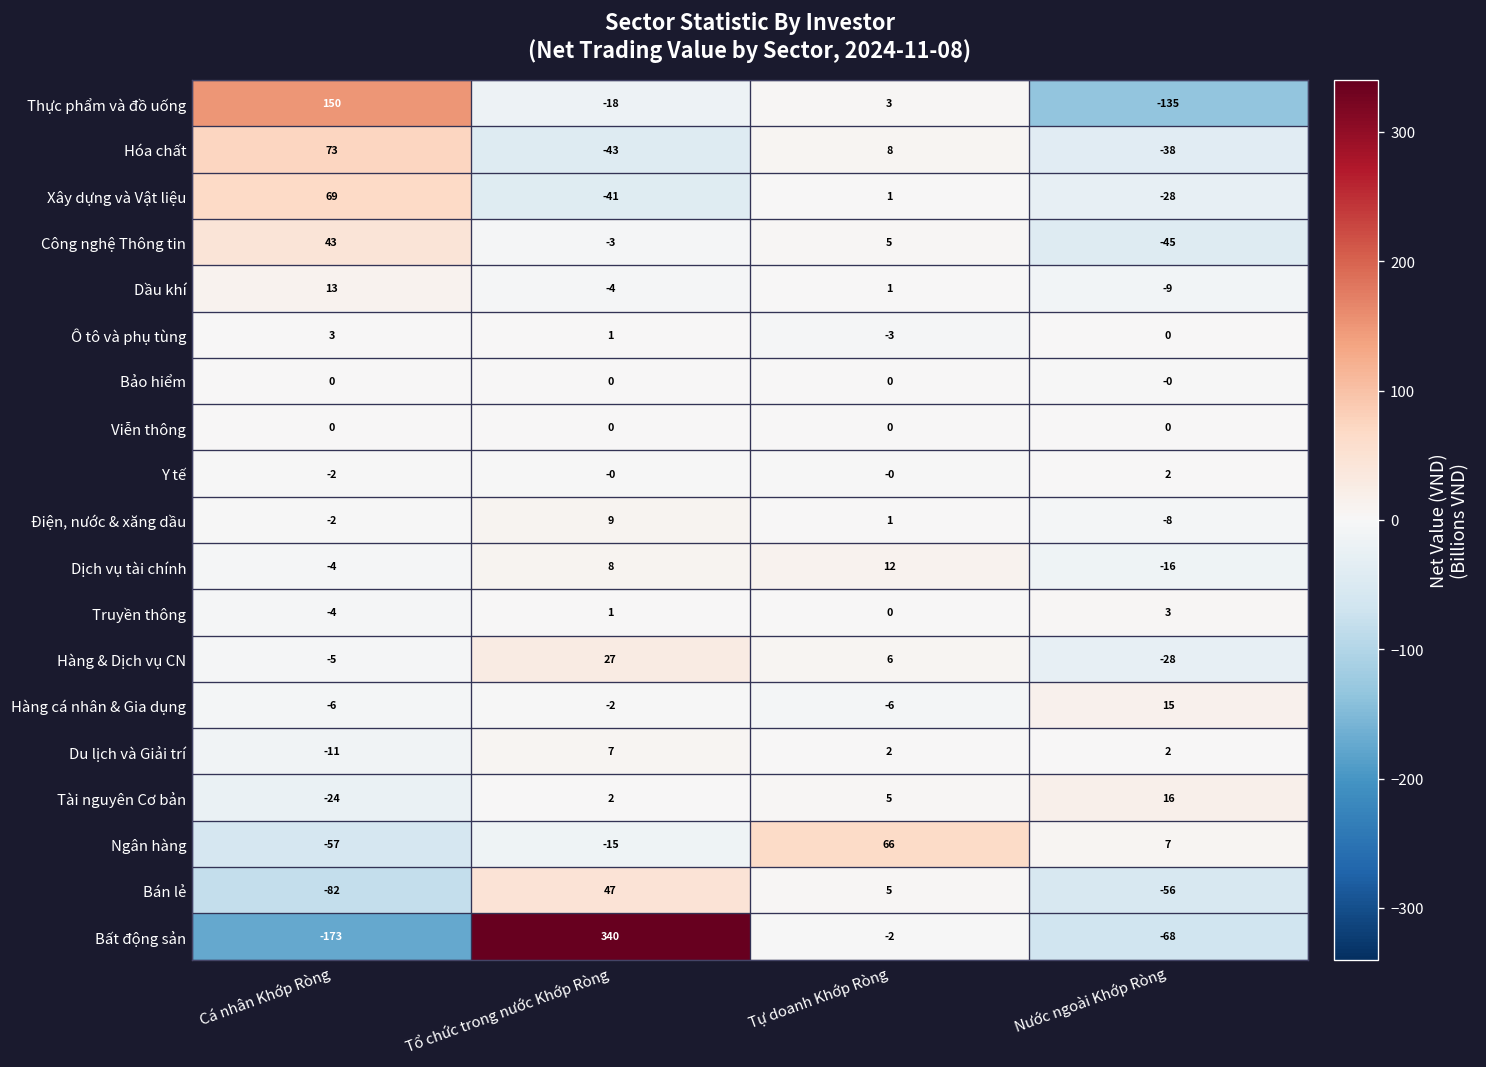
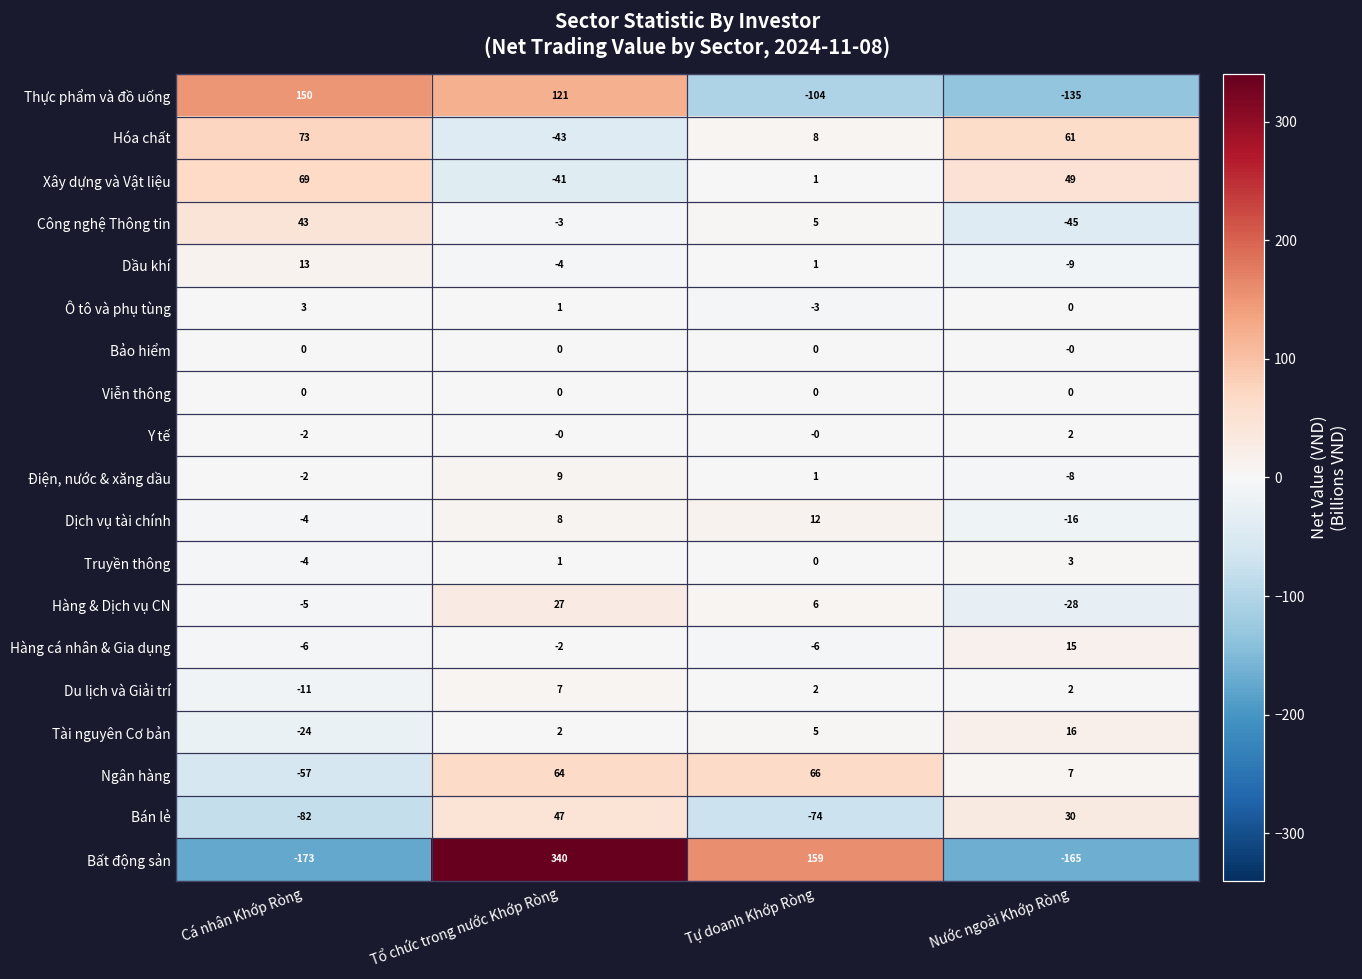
  {
    "Thực phẩm và đồ uống": {
      "Cá nhân Khớp Ròng": 150,
-     "Tổ chức trong nước Khớp Ròng": -18,
-     "Tự doanh Khớp Ròng": 3,
+     "Tổ chức trong nước Khớp Ròng": 121,
+     "Tự doanh Khớp Ròng": -104,
      "Nước ngoài Khớp Ròng": -135
    },
    "Hóa chất": {
      "Cá nhân Khớp Ròng": 73,
      "Tổ chức trong nước Khớp Ròng": -43,
      "Tự doanh Khớp Ròng": 8,
-     "Nước ngoài Khớp Ròng": -38
+     "Nước ngoài Khớp Ròng": 61
    },
    "Xây dựng và Vật liệu": {
      "Cá nhân Khớp Ròng": 69,
      "Tổ chức trong nước Khớp Ròng": -41,
      "Tự doanh Khớp Ròng": 1,
-     "Nước ngoài Khớp Ròng": -28
+     "Nước ngoài Khớp Ròng": 49
    },
    "Công nghệ Thông tin": {
      "Cá nhân Khớp Ròng": 43,
      "Tổ chức trong nước Khớp Ròng": -3,
      "Tự doanh Khớp Ròng": 5,
      "Nước ngoài Khớp Ròng": -45
    },
    "Dầu khí": {
      "Cá nhân Khớp Ròng": 13,
      "Tổ chức trong nước Khớp Ròng": -4,
      "Tự doanh Khớp Ròng": 1,
      "Nước ngoài Khớp Ròng": -9
    },
    "Ô tô và phụ tùng": {
      "Cá nhân Khớp Ròng": 3,
      "Tổ chức trong nước Khớp Ròng": 1,
      "Tự doanh Khớp Ròng": -3,
      "Nước ngoài Khớp Ròng": 0
    },
    "Bảo hiểm": {
      "Cá nhân Khớp Ròng": 0,
      "Tổ chức trong nước Khớp Ròng": 0,
      "Tự doanh Khớp Ròng": 0,
      "Nước ngoài Khớp Ròng": -0
    },
    "Viễn thông": {
      "Cá nhân Khớp Ròng": 0,
      "Tổ chức trong nước Khớp Ròng": 0,
      "Tự doanh Khớp Ròng": 0,
      "Nước ngoài Khớp Ròng": 0
    },
    "Y tế": {
      "Cá nhân Khớp Ròng": -2,
      "Tổ chức trong nước Khớp Ròng": -0,
      "Tự doanh Khớp Ròng": -0,
      "Nước ngoài Khớp Ròng": 2
    },
    "Điện, nước & xăng dầu": {
      "Cá nhân Khớp Ròng": -2,
      "Tổ chức trong nước Khớp Ròng": 9,
      "Tự doanh Khớp Ròng": 1,
      "Nước ngoài Khớp Ròng": -8
    },
    "Dịch vụ tài chính": {
      "Cá nhân Khớp Ròng": -4,
      "Tổ chức trong nước Khớp Ròng": 8,
      "Tự doanh Khớp Ròng": 12,
      "Nước ngoài Khớp Ròng": -16
    },
    "Truyền thông": {
      "Cá nhân Khớp Ròng": -4,
      "Tổ chức trong nước Khớp Ròng": 1,
      "Tự doanh Khớp Ròng": 0,
      "Nước ngoài Khớp Ròng": 3
    },
    "Hàng & Dịch vụ CN": {
      "Cá nhân Khớp Ròng": -5,
      "Tổ chức trong nước Khớp Ròng": 27,
      "Tự doanh Khớp Ròng": 6,
      "Nước ngoài Khớp Ròng": -28
    },
    "Hàng cá nhân & Gia dụng": {
      "Cá nhân Khớp Ròng": -6,
      "Tổ chức trong nước Khớp Ròng": -2,
      "Tự doanh Khớp Ròng": -6,
      "Nước ngoài Khớp Ròng": 15
    },
    "Du lịch và Giải trí": {
      "Cá nhân Khớp Ròng": -11,
      "Tổ chức trong nước Khớp Ròng": 7,
      "Tự doanh Khớp Ròng": 2,
      "Nước ngoài Khớp Ròng": 2
    },
    "Tài nguyên Cơ bản": {
      "Cá nhân Khớp Ròng": -24,
      "Tổ chức trong nước Khớp Ròng": 2,
      "Tự doanh Khớp Ròng": 5,
      "Nước ngoài Khớp Ròng": 16
    },
    "Ngân hàng": {
      "Cá nhân Khớp Ròng": -57,
-     "Tổ chức trong nước Khớp Ròng": -15,
+     "Tổ chức trong nước Khớp Ròng": 64,
      "Tự doanh Khớp Ròng": 66,
      "Nước ngoài Khớp Ròng": 7
    },
    "Bán lẻ": {
      "Cá nhân Khớp Ròng": -82,
      "Tổ chức trong nước Khớp Ròng": 47,
-     "Tự doanh Khớp Ròng": 5,
-     "Nước ngoài Khớp Ròng": -56
+     "Tự doanh Khớp Ròng": -74,
+     "Nước ngoài Khớp Ròng": 30
    },
    "Bất động sản": {
      "Cá nhân Khớp Ròng": -173,
      "Tổ chức trong nước Khớp Ròng": 340,
-     "Tự doanh Khớp Ròng": -2,
-     "Nước ngoài Khớp Ròng": -68
+     "Tự doanh Khớp Ròng": 159,
+     "Nước ngoài Khớp Ròng": -165
    }
  }
